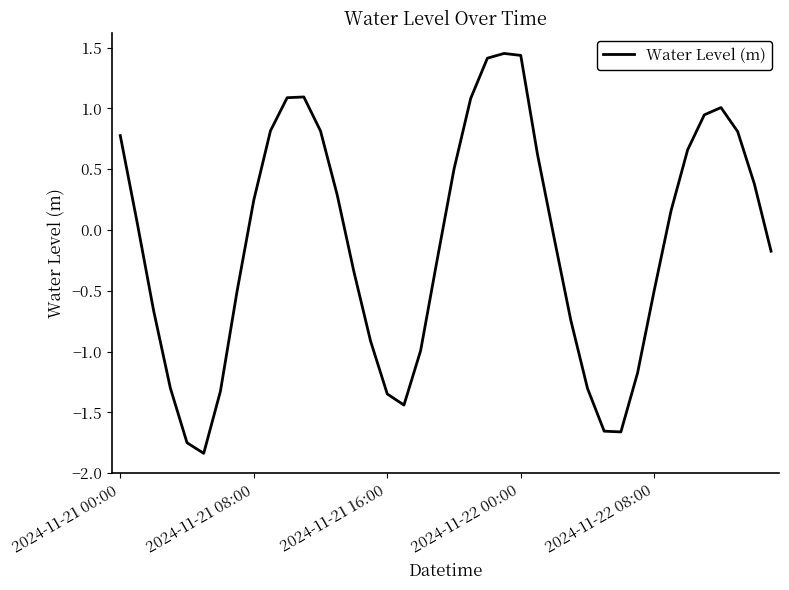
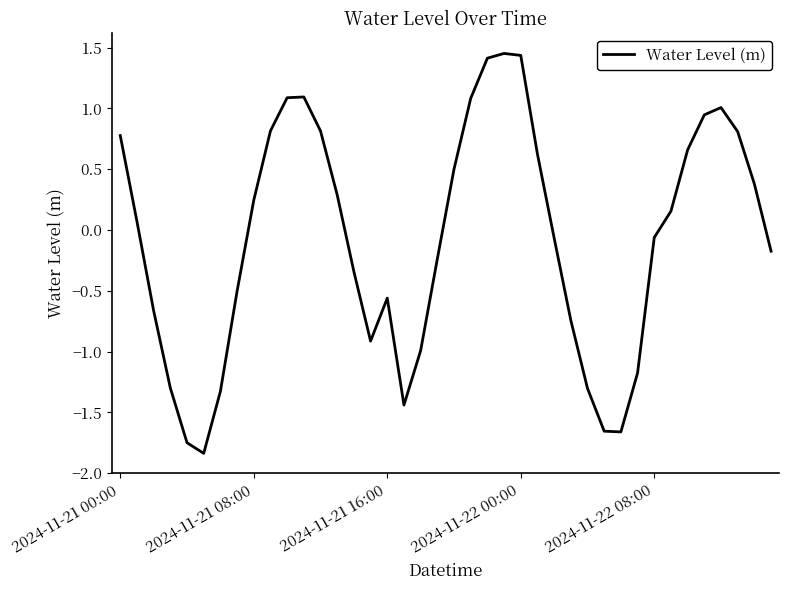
  {
    "2024-11-21 00:00": 0.78,
    "2024-11-21 08:00": 0.24,
-   "2024-11-21 16:00": -1.35,
+   "2024-11-21 16:00": -0.56,
    "2024-11-22 00:00": 1.44,
-   "2024-11-22 08:00": -0.50
+   "2024-11-22 08:00": -0.06
  }
